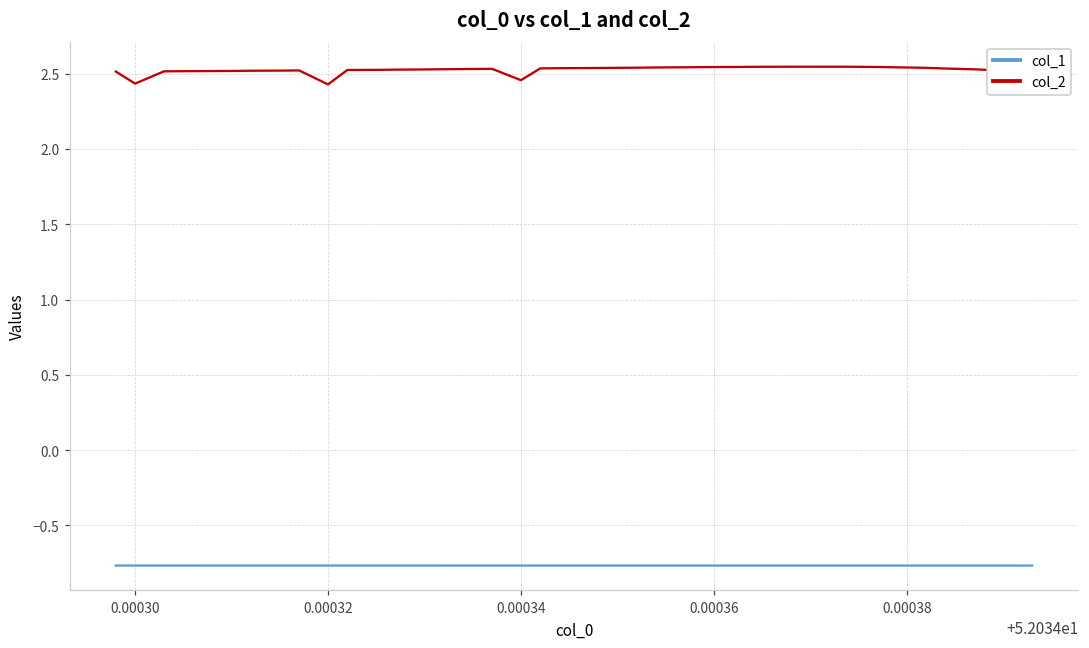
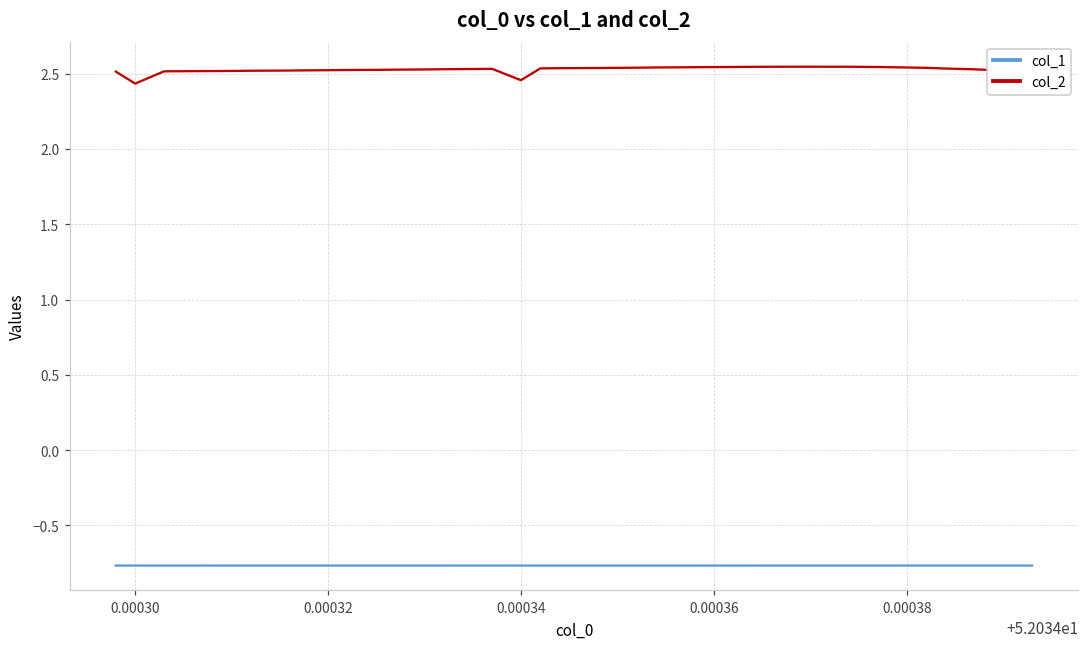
  {
    "col_1": {
      "0.00030": -0.77,
      "0.00032": -0.77,
      "0.00034": -0.77
    },
    "col_2": {
      "0.00030": 2.43,
-     "0.00032": 2.43,
+     "0.00032": 2.52,
      "0.00034": 2.46
    }
  }
